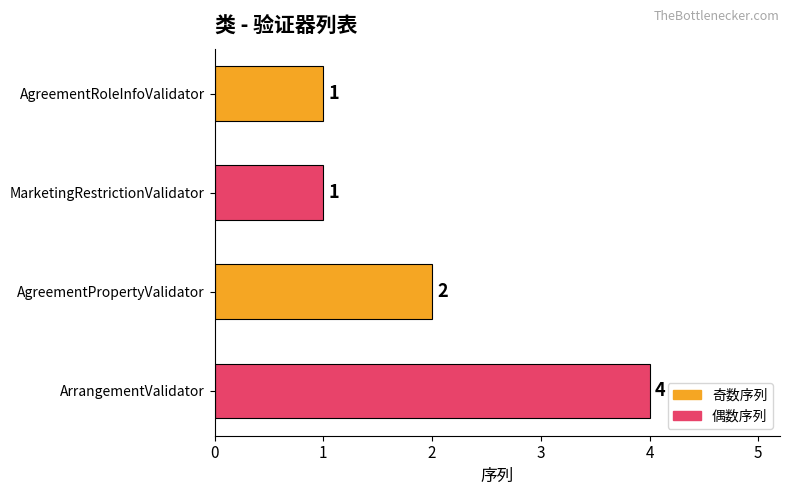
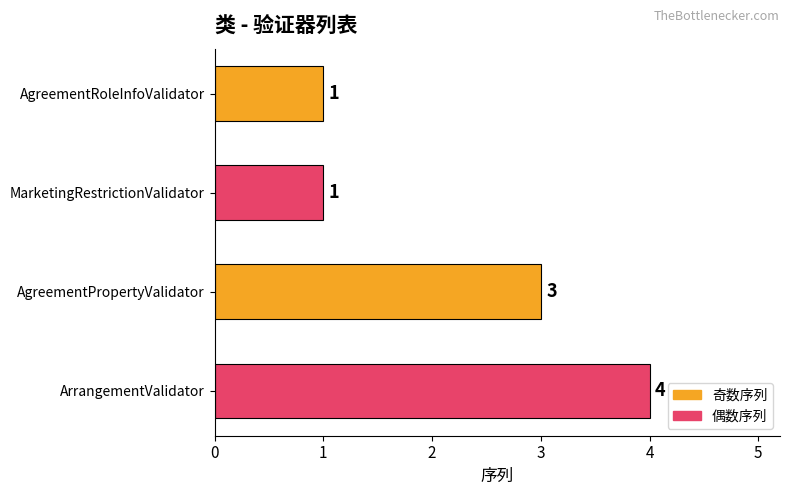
  {
    "AgreementRoleInfoValidator": 1,
    "MarketingRestrictionValidator": 1,
-   "AgreementPropertyValidator": 2,
+   "AgreementPropertyValidator": 3,
    "ArrangementValidator": 4
  }
